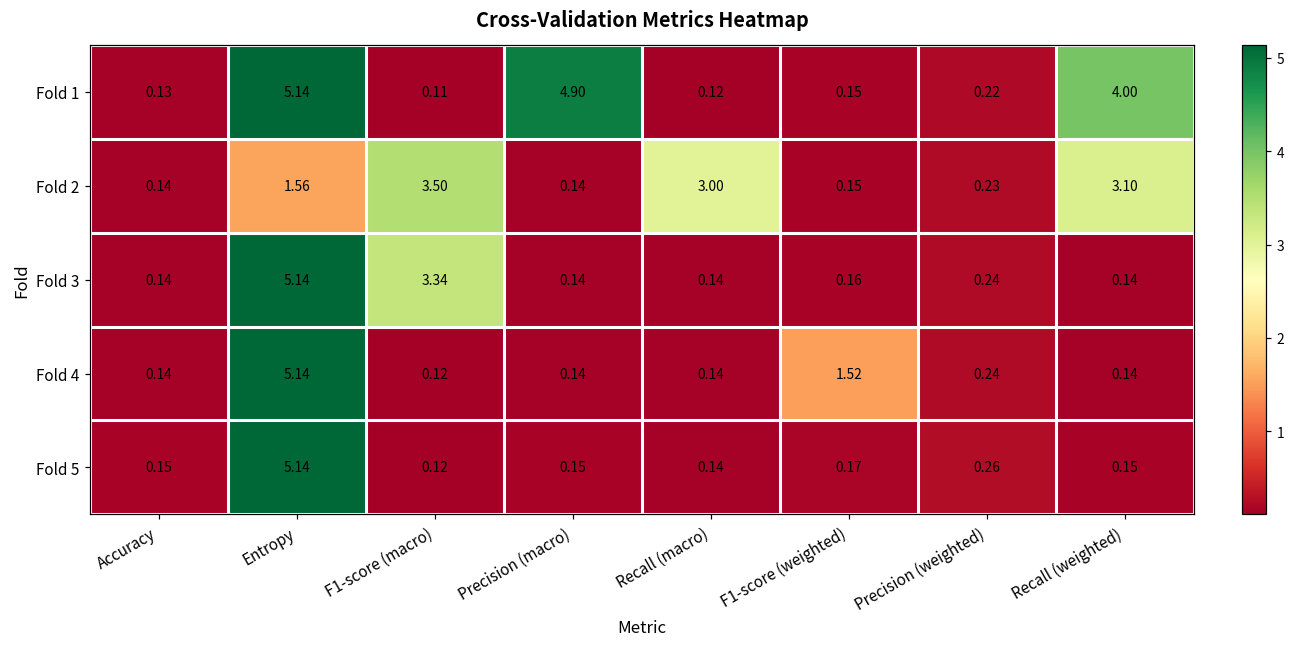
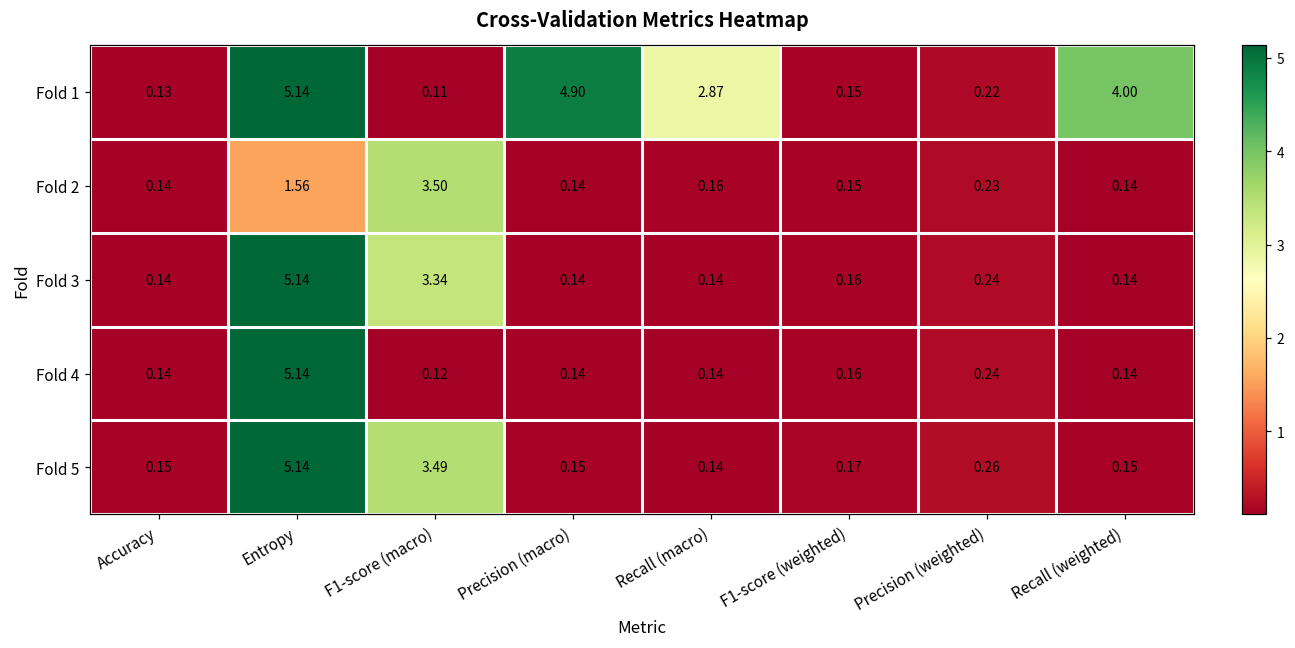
  {
    "Fold 1": {
      "Accuracy": 0.13,
      "Entropy": 5.14,
      "F1-score (macro)": 0.11,
      "Precision (macro)": 4.90,
-     "Recall (macro)": 0.12,
+     "Recall (macro)": 2.87,
      "F1-score (weighted)": 0.15,
      "Precision (weighted)": 0.22,
      "Recall (weighted)": 4.00
    },
    "Fold 2": {
      "Accuracy": 0.14,
      "Entropy": 1.56,
      "F1-score (macro)": 3.50,
      "Precision (macro)": 0.14,
-     "Recall (macro)": 3.00,
+     "Recall (macro)": 0.16,
      "F1-score (weighted)": 0.15,
      "Precision (weighted)": 0.23,
-     "Recall (weighted)": 3.10
+     "Recall (weighted)": 0.14
    },
    "Fold 3": {
      "Accuracy": 0.14,
      "Entropy": 5.14,
      "F1-score (macro)": 3.34,
      "Precision (macro)": 0.14,
      "Recall (macro)": 0.14,
      "F1-score (weighted)": 0.16,
      "Precision (weighted)": 0.24,
      "Recall (weighted)": 0.14
    },
    "Fold 4": {
      "Accuracy": 0.14,
      "Entropy": 5.14,
      "F1-score (macro)": 0.12,
      "Precision (macro)": 0.14,
      "Recall (macro)": 0.14,
-     "F1-score (weighted)": 1.52,
+     "F1-score (weighted)": 0.16,
      "Precision (weighted)": 0.24,
      "Recall (weighted)": 0.14
    },
    "Fold 5": {
      "Accuracy": 0.15,
      "Entropy": 5.14,
-     "F1-score (macro)": 0.12,
+     "F1-score (macro)": 3.49,
      "Precision (macro)": 0.15,
      "Recall (macro)": 0.14,
      "F1-score (weighted)": 0.17,
      "Precision (weighted)": 0.26,
      "Recall (weighted)": 0.15
    }
  }
